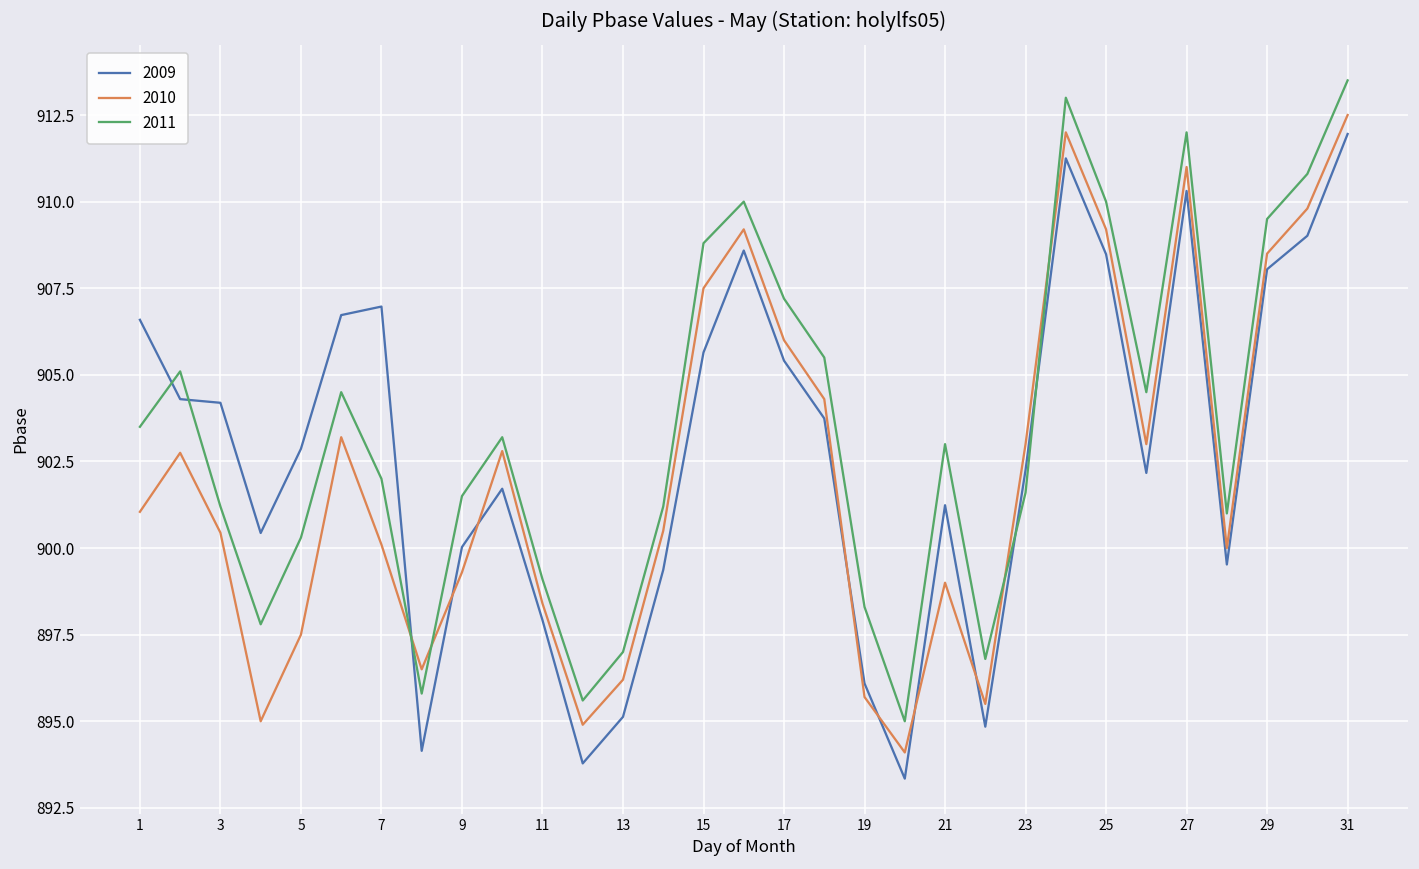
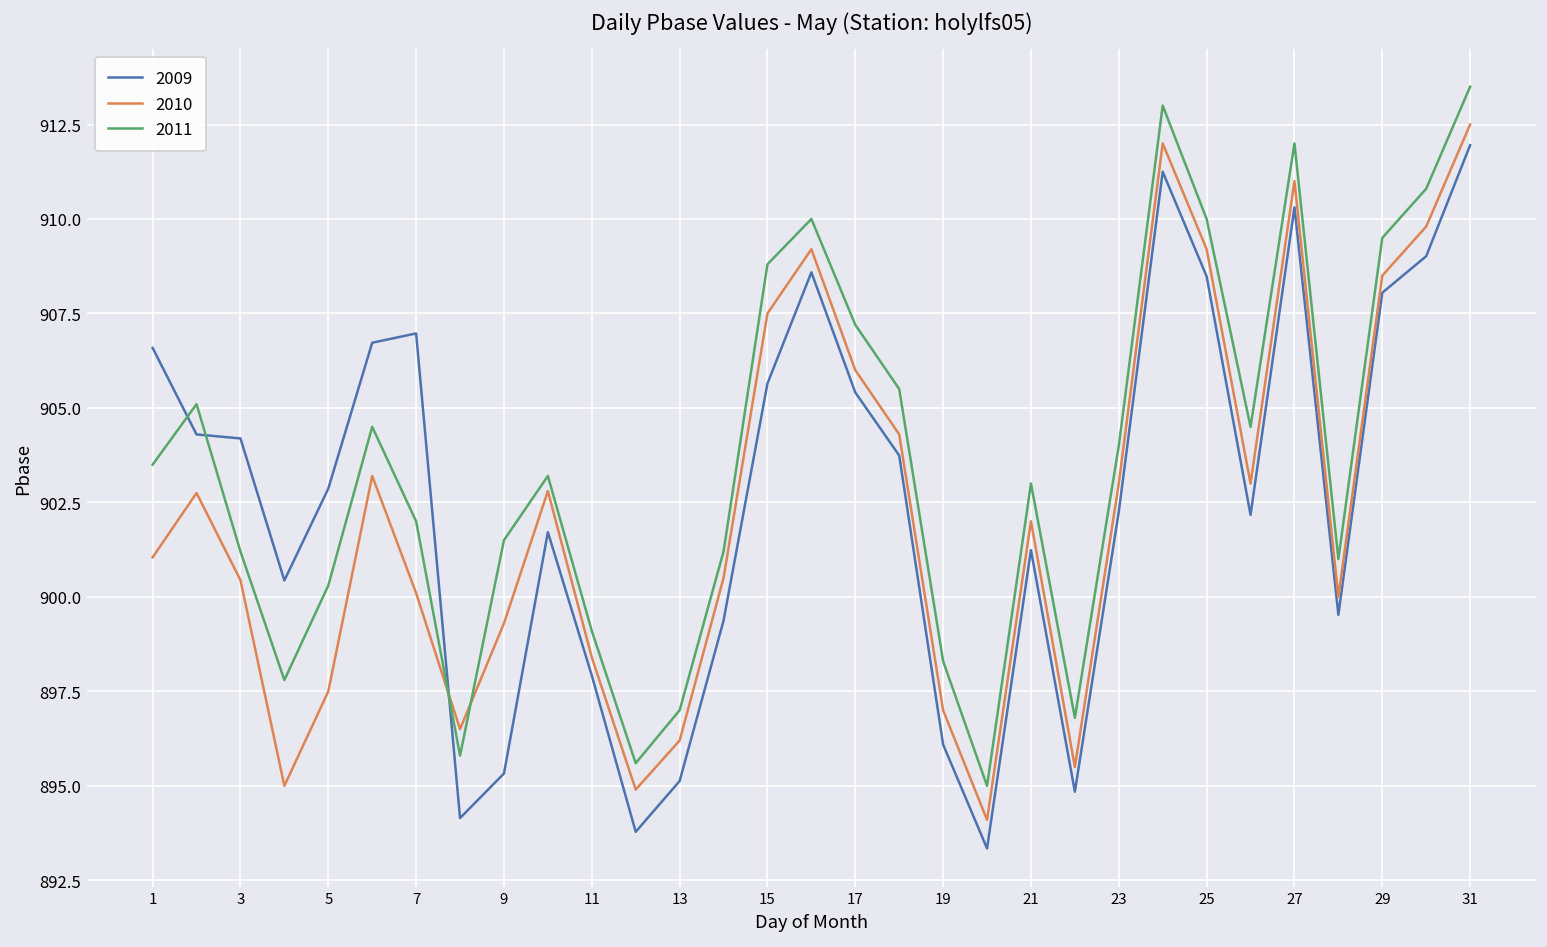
  {
    "2009": {
      "1": 906.6,
      "3": 904.2,
      "5": 902.9,
      "7": 907.0,
-     "9": 900.0,
+     "9": 895.3,
      "11": 897.9,
      "13": 895.1,
      "15": 905.6,
      "17": 905.4,
      "19": 896.1,
      "21": 901.2,
      "23": 902.3,
      "25": 908.5,
      "27": 910.3,
      "29": 908.0,
      "31": 912.0
    },
    "2010": {
      "1": 901.0,
      "3": 900.4,
      "5": 897.5,
      "7": 900.1,
      "9": 899.3,
      "11": 898.4,
      "13": 896.2,
      "15": 907.5,
      "17": 906.0,
-     "19": 895.7,
-     "21": 899,
+     "19": 897.0,
+     "21": 902,
      "23": 903.0,
      "25": 909.2,
      "27": 911.0,
      "29": 908.5,
      "31": 912.5
    },
    "2011": {
      "1": 903.5,
      "3": 901.2,
      "5": 900.3,
      "7": 902.0,
      "9": 901.5,
      "11": 899.1,
      "13": 897.0,
      "15": 908.8,
      "17": 907.2,
      "19": 898.3,
      "21": 903.0,
-     "23": 901.6,
+     "23": 904.0,
      "25": 910.0,
      "27": 912.0,
      "29": 909.5,
      "31": 913.5
    }
  }
